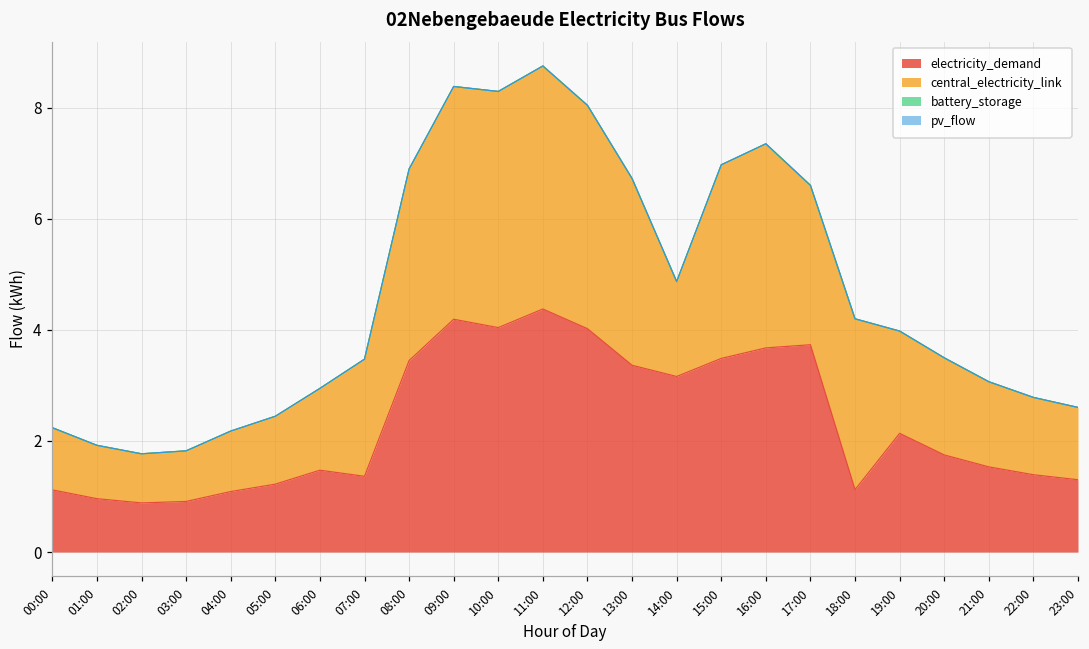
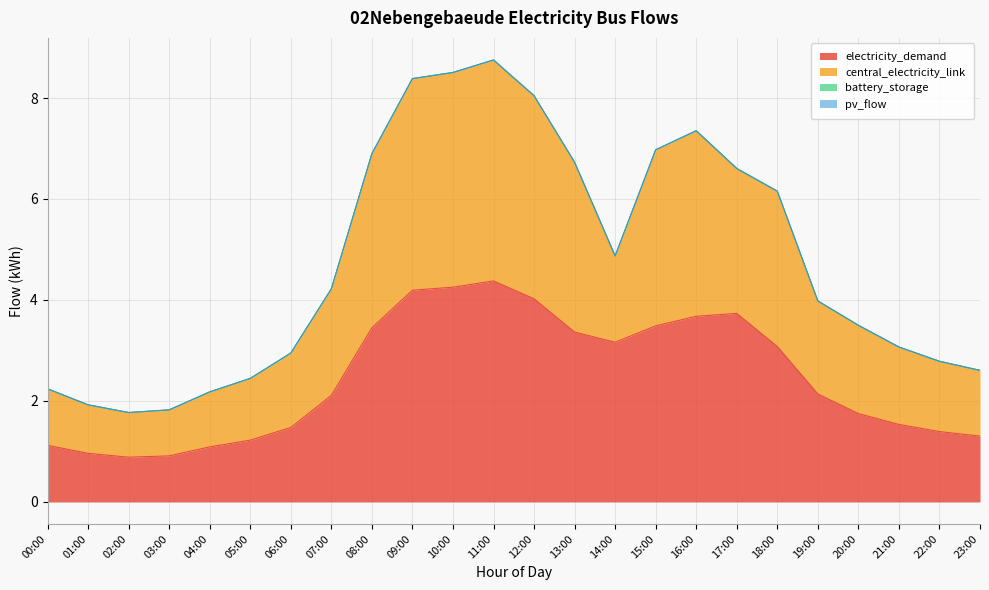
  {
    "electricity_demand": {
      "00:00": 1.1,
      "01:00": 1.0,
      "02:00": 0.9,
      "03:00": 0.9,
      "04:00": 1.1,
      "05:00": 1.2,
      "06:00": 1.5,
-     "07:00": 1.4,
+     "07:00": 2.1,
      "08:00": 3.4,
      "09:00": 4.2,
-     "10:00": 4.0,
+     "10:00": 4.3,
      "11:00": 4.4,
      "12:00": 4.0,
      "13:00": 3.4,
      "14:00": 3.2,
      "15:00": 3.5,
      "16:00": 3.7,
      "17:00": 3.7,
-     "18:00": 1.1,
+     "18:00": 3.1,
      "19:00": 2.1,
      "20:00": 1.7,
      "21:00": 1.5,
      "22:00": 1.4,
      "23:00": 1.3
    }
  }
